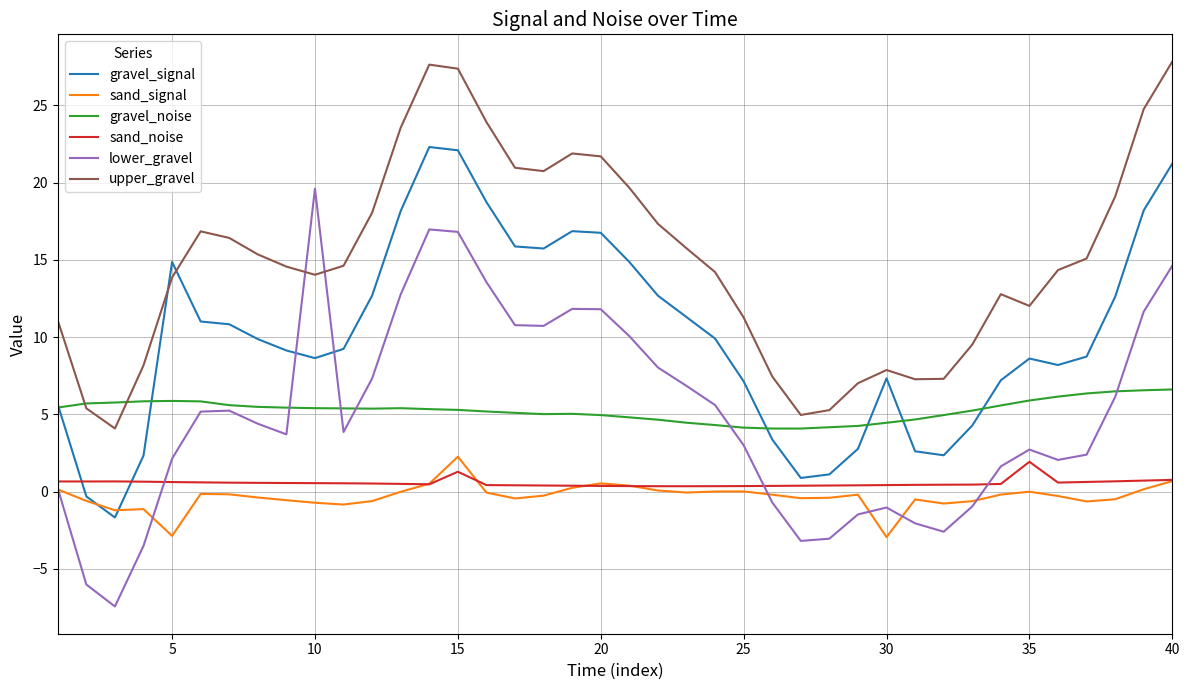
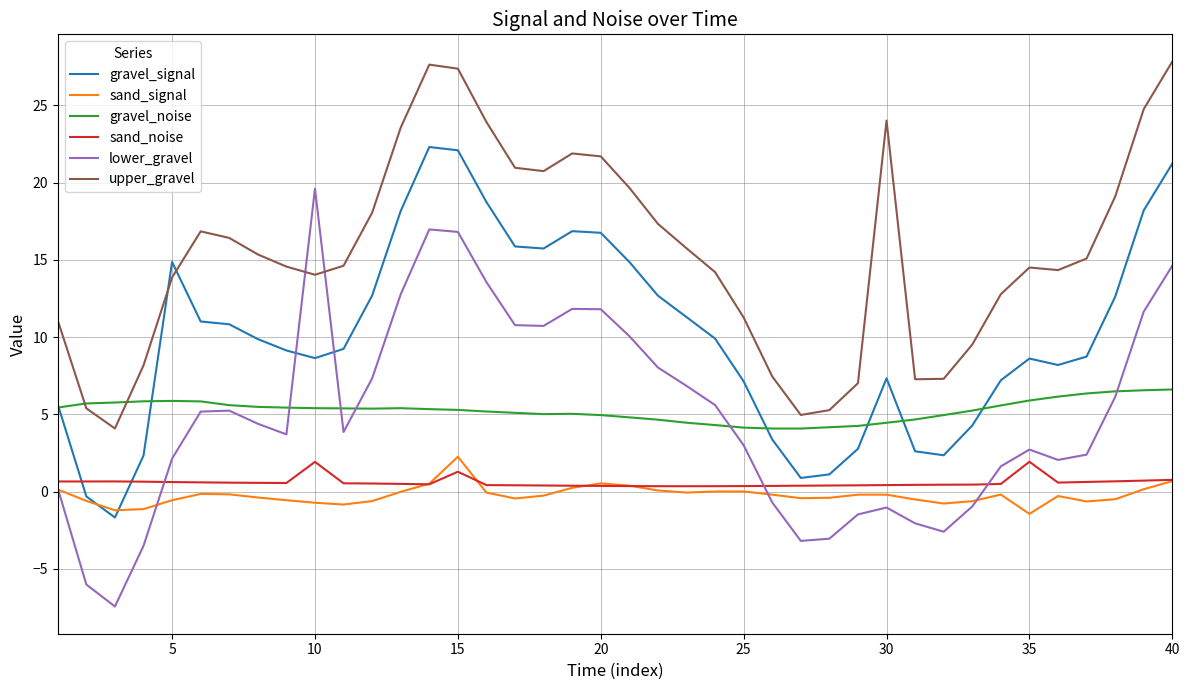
  {
    "gravel_signal": {
      "5": 14.9,
      "10": 8.6,
      "15": 22.1,
      "20": 16.8,
      "25": 7.1,
      "30": 7.3,
      "35": 8.6,
      "40": 21.2
    },
    "sand_signal": {
-     "5": -2.9,
+     "5": -0.6,
      "10": -0.7,
      "15": 2.3,
      "25": 0.0,
-     "30": -3.0,
-     "35": 0.0
+     "30": -0.2,
+     "35": -1.4
    },
    "gravel_noise": {
      "5": 5.9,
      "10": 5.4,
      "15": 5.3,
      "20": 4.9,
      "25": 4.1,
      "30": 4.5,
      "35": 5.9,
      "40": 6.6
    },
    "sand_noise": {
      "5": 0.6,
-     "10": 0.5,
+     "10": 1.9,
      "15": 1.3,
      "25": 0.4,
      "30": 0.4,
      "35": 1.9
    },
    "lower_gravel": {
      "5": 2.1,
      "10": 19.6,
      "15": 16.8,
      "20": 11.8,
      "25": 3.0,
      "30": -1.0,
      "35": 2.7,
      "40": 14.6
    },
    "upper_gravel": {
      "5": 13.9,
      "10": 14.0,
      "15": 27.4,
      "20": 21.7,
      "25": 11.3,
-     "30": 7.9,
-     "35": 12.0,
+     "30": 24.0,
+     "35": 14.5,
      "40": 27.8
    }
  }
